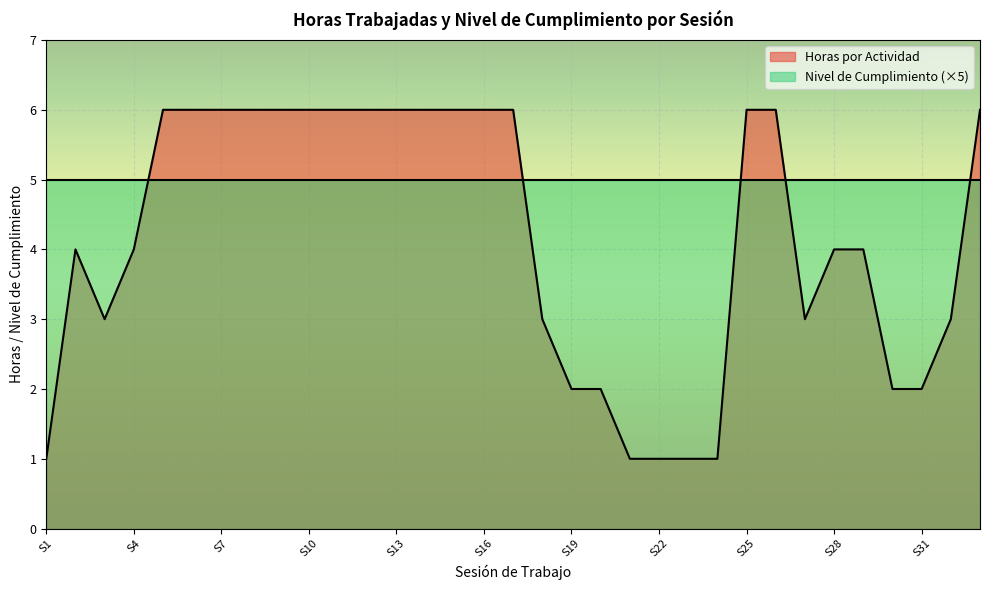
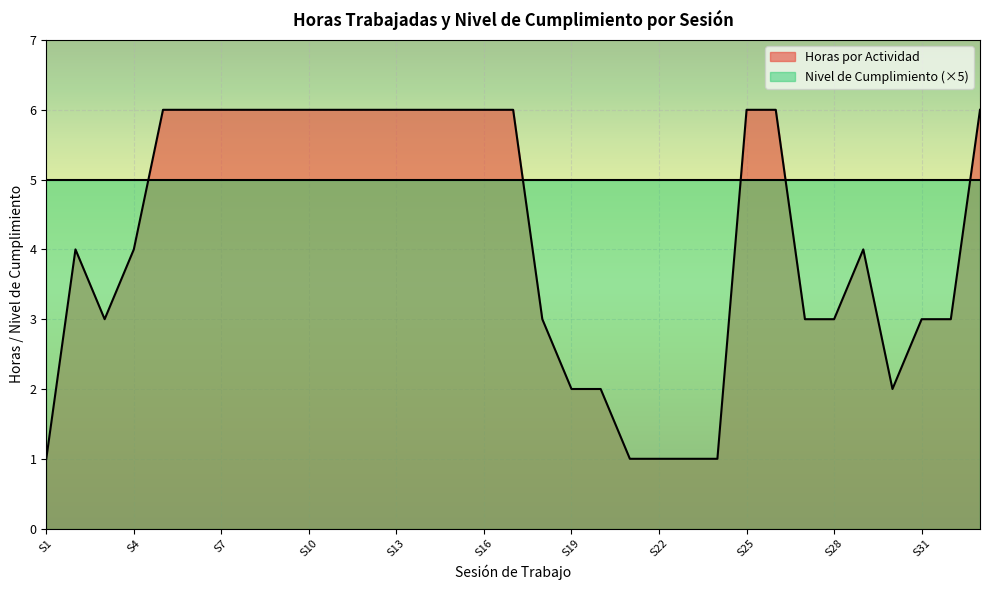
  {
    "Horas por Actividad": {
      "S1": 1,
      "S4": 4,
      "S7": 6,
      "S10": 6,
      "S13": 6,
      "S16": 6,
      "S19": 2,
      "S22": 1,
      "S25": 6,
-     "S28": 4,
-     "S31": 2
+     "S28": 3,
+     "S31": 3
    },
    "Nivel de Cumplimiento (×5)": {
      "S1": 5,
      "S4": 5,
      "S7": 5,
      "S10": 5,
      "S13": 5,
      "S16": 5,
      "S19": 5,
      "S22": 5,
      "S25": 5,
      "S28": 5,
      "S31": 5
    }
  }
